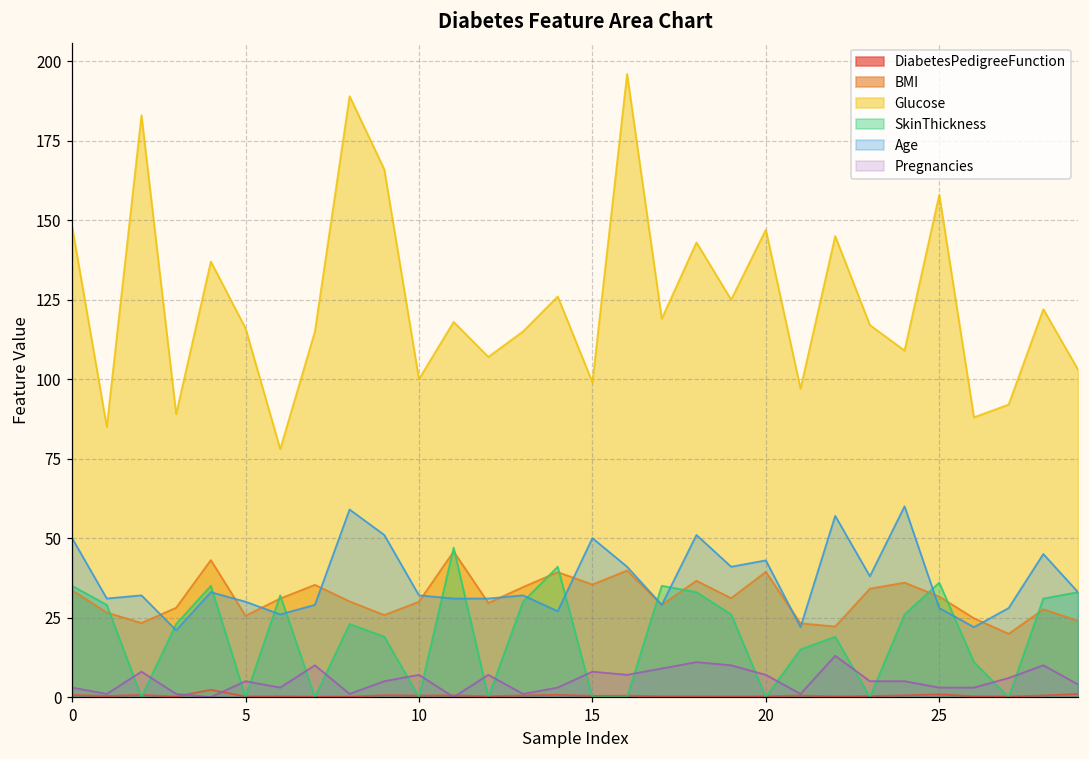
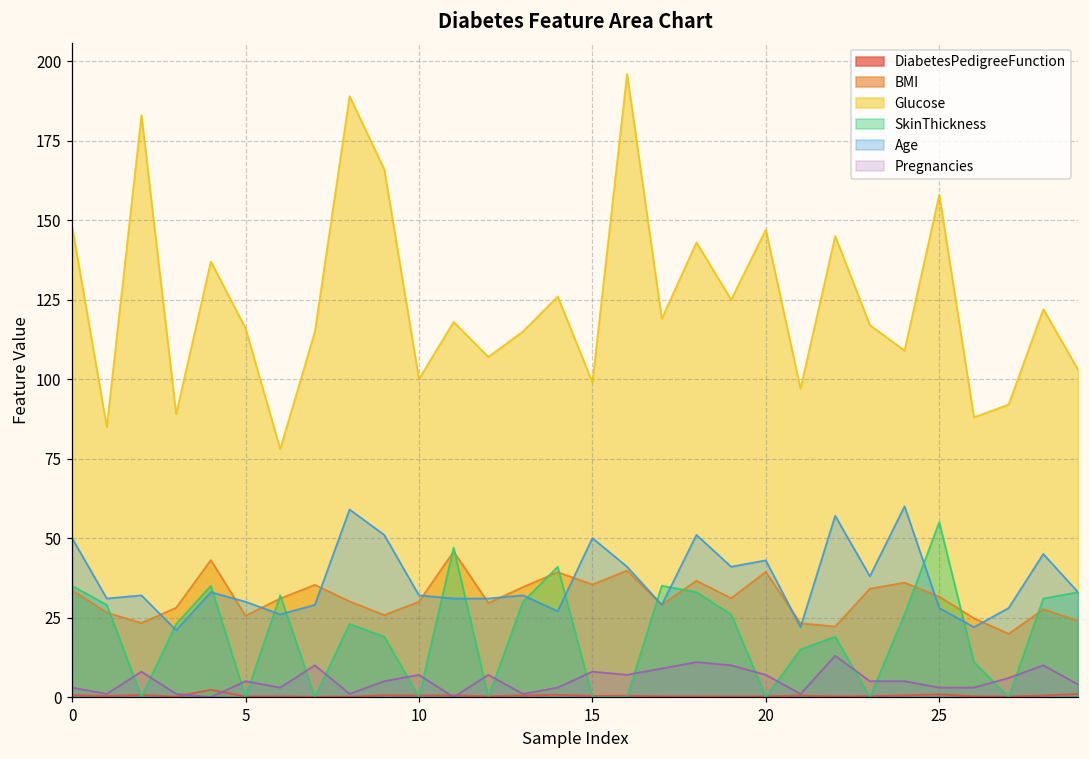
  {
    "Glucose": {
      "0": 148,
      "5": 116,
      "10": 100,
      "15": 99,
      "20": 147,
      "25": 158
    },
    "SkinThickness": {
      "0": 35,
-     "25": 36
+     "25": 55
    },
    "Age": {
      "0": 50,
      "5": 30,
      "10": 32,
      "15": 50,
      "20": 43,
      "25": 28
    },
    "Pregnancies": {
      "0": 3,
      "5": 5,
      "10": 7,
      "15": 8,
      "20": 7,
      "25": 3
    }
  }
